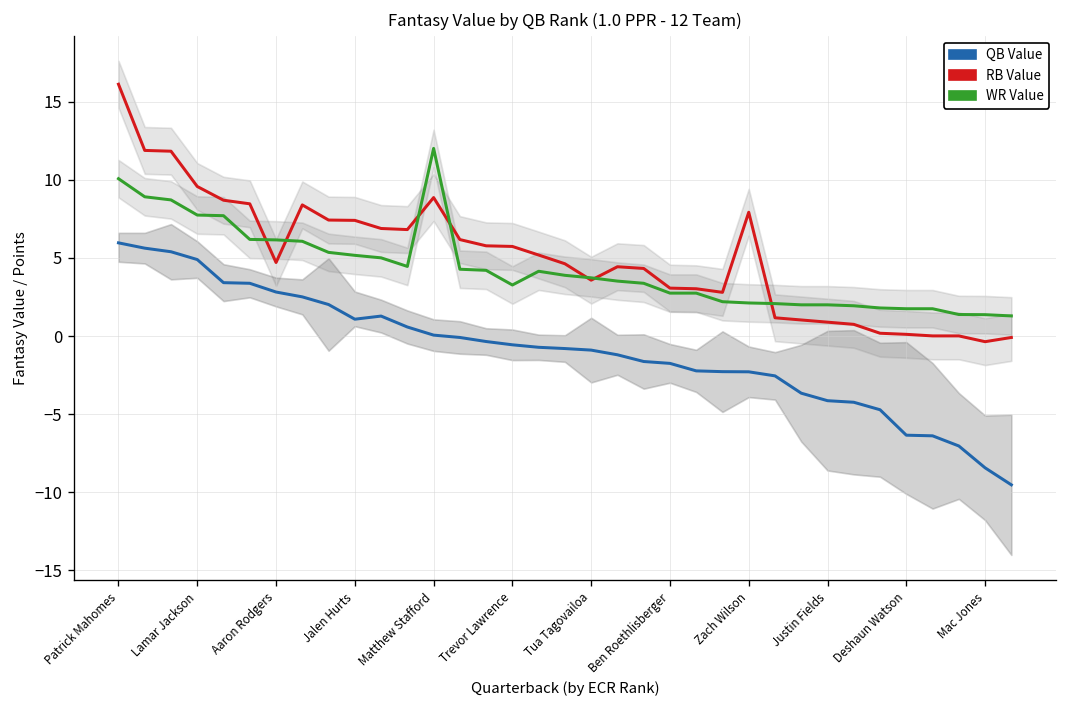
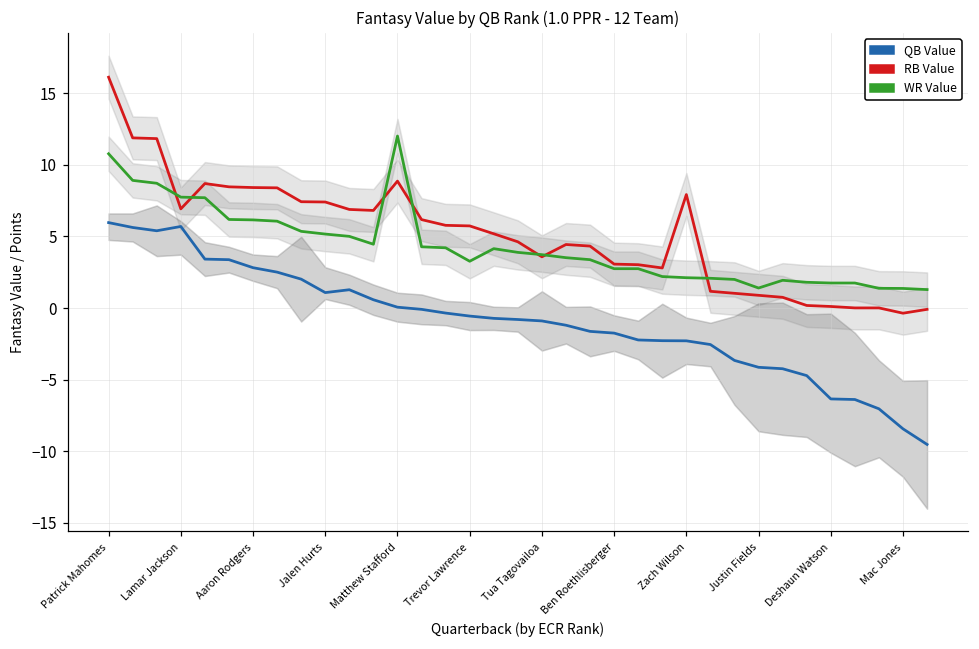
  {
    "QB Value": {
      "Patrick Mahomes": 6.0,
-     "Lamar Jackson": 4.9,
+     "Lamar Jackson": 5.7,
      "Aaron Rodgers": 2.8,
      "Jalen Hurts": 1.1,
      "Matthew Stafford": 0.1,
      "Trevor Lawrence": -0.6,
      "Tua Tagovailoa": -0.9,
      "Ben Roethlisberger": -1.8,
      "Zach Wilson": -2.3,
      "Justin Fields": -4.1,
      "Deshaun Watson": -6.4,
      "Mac Jones": -8.4
    },
    "RB Value": {
      "Patrick Mahomes": 16.1,
-     "Lamar Jackson": 9.6,
-     "Aaron Rodgers": 4.7,
+     "Lamar Jackson": 6.9,
+     "Aaron Rodgers": 8.4,
      "Jalen Hurts": 7.4,
      "Matthew Stafford": 8.9,
      "Trevor Lawrence": 5.7,
      "Ben Roethlisberger": 3.1,
      "Zach Wilson": 7.9,
      "Justin Fields": 0.9,
      "Deshaun Watson": 0.1,
      "Mac Jones": -0.4
    },
    "WR Value": {
-     "Patrick Mahomes": 10.1,
+     "Patrick Mahomes": 10.8,
      "Lamar Jackson": 7.8,
      "Jalen Hurts": 5.2,
      "Matthew Stafford": 12.0,
      "Trevor Lawrence": 3.3,
      "Ben Roethlisberger": 2.8,
      "Zach Wilson": 2.1,
-     "Justin Fields": 2.0,
+     "Justin Fields": 1.4,
      "Mac Jones": 1.4
    }
  }
